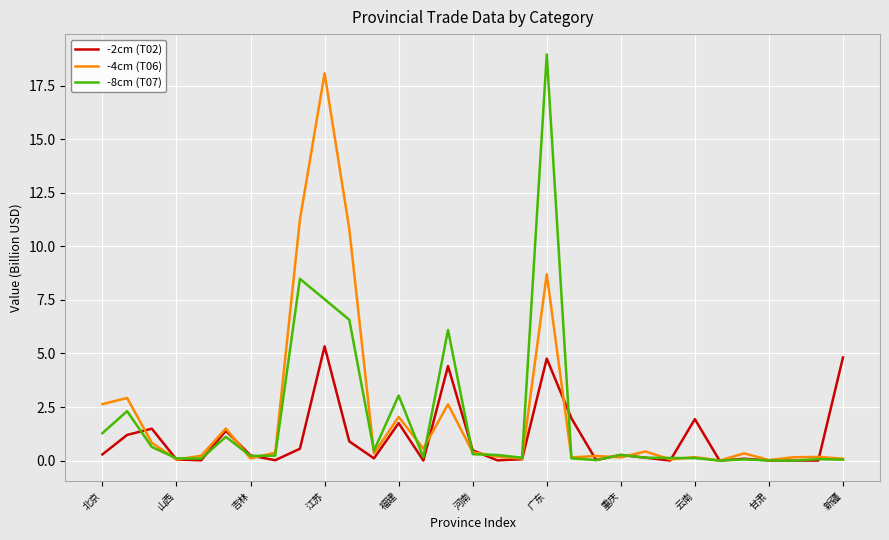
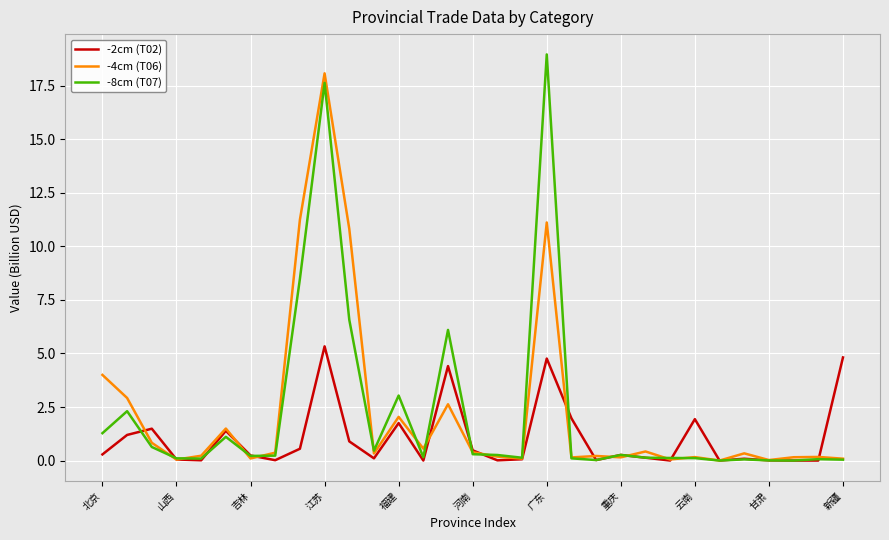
  {
    "-2cm (T02)": {
      "北京": 0.3,
      "江苏": 5.3,
      "福建": 1.8,
      "广东": 4.8,
      "云南": 1.9,
      "新疆": 4.8
    },
    "-4cm (T06)": {
-     "北京": 2.6,
+     "北京": 4.0,
      "吉林": 0.1,
      "江苏": 18.1,
      "福建": 2.0,
-     "广东": 8.7
+     "广东": 11.1
    },
    "-8cm (T07)": {
      "北京": 1.3,
-     "江苏": 7.5,
+     "江苏": 17.6,
      "福建": 3.0,
      "广东": 19.0
    }
  }
